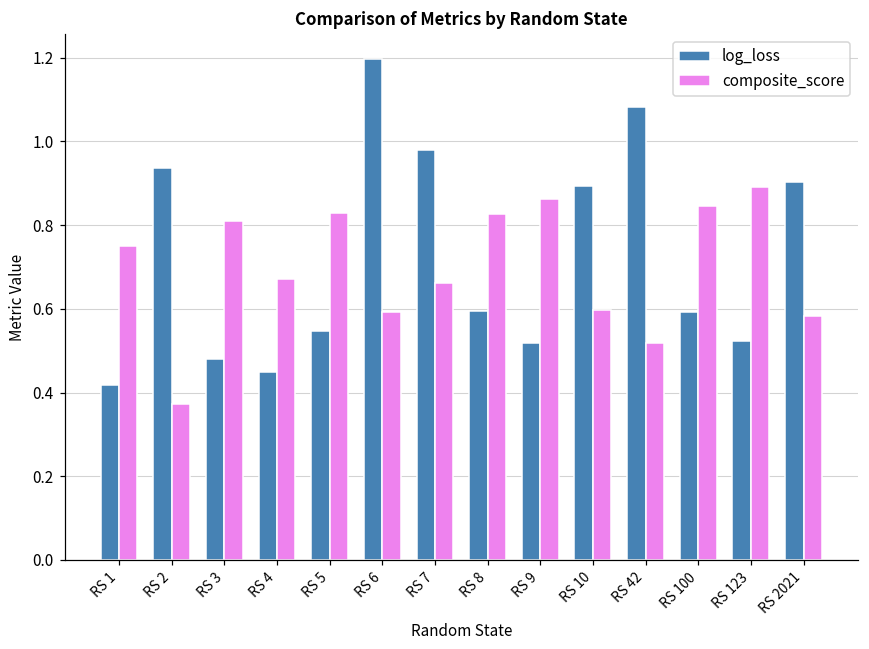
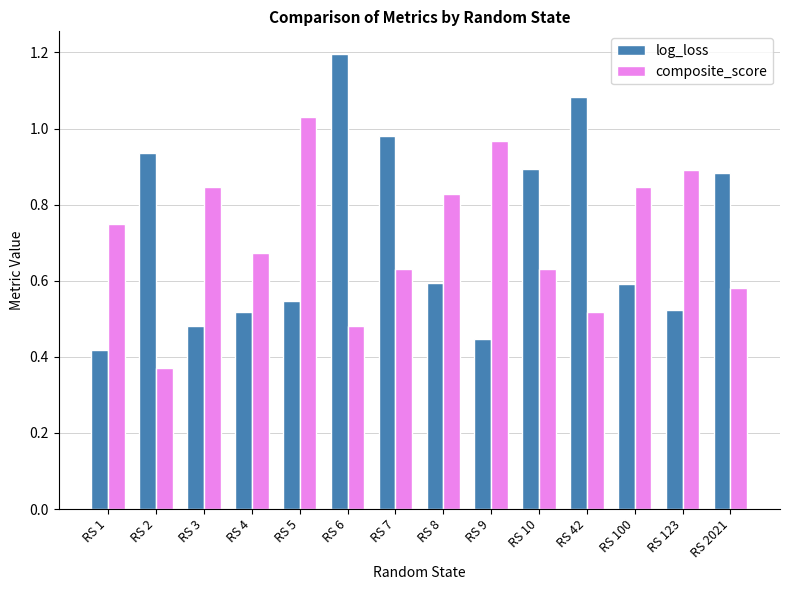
  {
    "log_loss": {
      "RS 1": 0.42,
      "RS 2": 0.94,
      "RS 3": 0.48,
-     "RS 4": 0.45,
+     "RS 4": 0.52,
      "RS 5": 0.55,
      "RS 6": 1.20,
      "RS 7": 0.98,
      "RS 8": 0.59,
-     "RS 9": 0.52,
+     "RS 9": 0.45,
      "RS 10": 0.89,
      "RS 42": 1.08,
      "RS 100": 0.59,
      "RS 123": 0.52,
-     "RS 2021": 0.90
+     "RS 2021": 0.88
    },
    "composite_score": {
      "RS 1": 0.75,
      "RS 2": 0.37,
-     "RS 3": 0.81,
+     "RS 3": 0.85,
      "RS 4": 0.67,
-     "RS 5": 0.83,
-     "RS 6": 0.59,
-     "RS 7": 0.66,
+     "RS 5": 1.03,
+     "RS 6": 0.48,
+     "RS 7": 0.63,
      "RS 8": 0.83,
-     "RS 9": 0.86,
-     "RS 10": 0.60,
+     "RS 9": 0.97,
+     "RS 10": 0.63,
      "RS 42": 0.52,
      "RS 100": 0.85,
      "RS 123": 0.89,
      "RS 2021": 0.58
    }
  }
